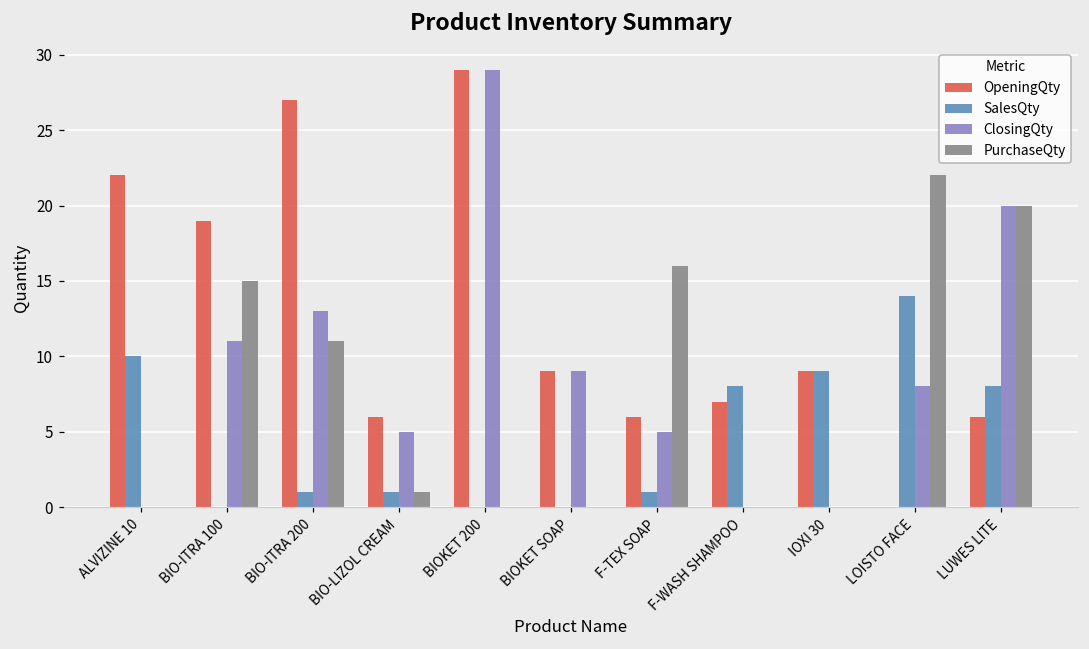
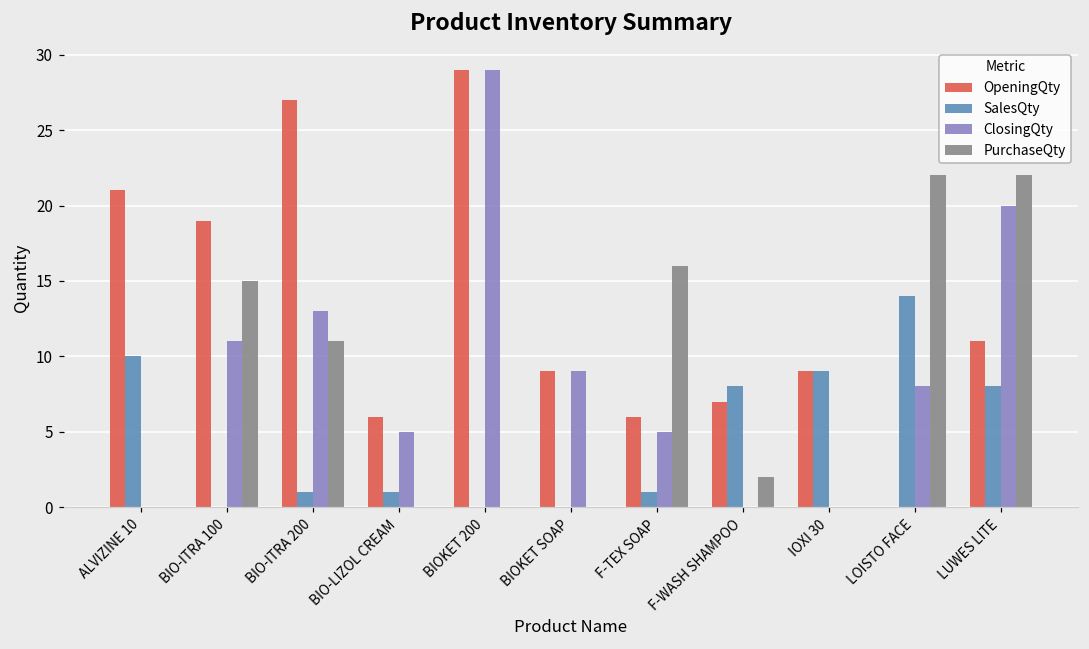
  {
    "OpeningQty": {
-     "ALVIZINE 10": 22,
+     "ALVIZINE 10": 21,
      "BIO-ITRA 100": 19,
      "BIO-ITRA 200": 27,
      "BIO-LIZOL CREAM": 6,
      "BIOKET 200": 29,
      "BIOKET SOAP": 9,
      "F-TEX SOAP": 6,
      "F-WASH SHAMPOO": 7,
      "IOXI 30": 9,
      "LOISTO FACE": 0,
-     "LUWES LITE": 6
+     "LUWES LITE": 11
    },
    "PurchaseQty": {
      "ALVIZINE 10": 0,
      "BIO-ITRA 100": 15,
      "BIO-ITRA 200": 11,
-     "BIO-LIZOL CREAM": 1,
+     "BIO-LIZOL CREAM": 0,
      "BIOKET 200": 0,
      "BIOKET SOAP": 0,
      "F-TEX SOAP": 16,
-     "F-WASH SHAMPOO": 0,
+     "F-WASH SHAMPOO": 2,
      "IOXI 30": 0,
      "LOISTO FACE": 22,
-     "LUWES LITE": 20
+     "LUWES LITE": 22
    }
  }
